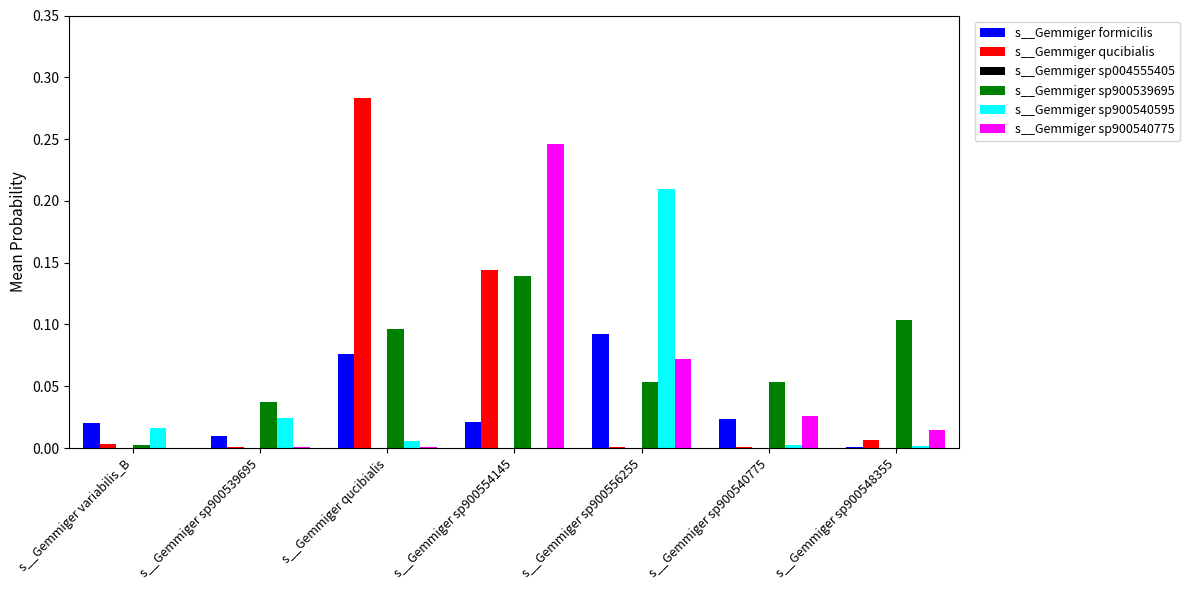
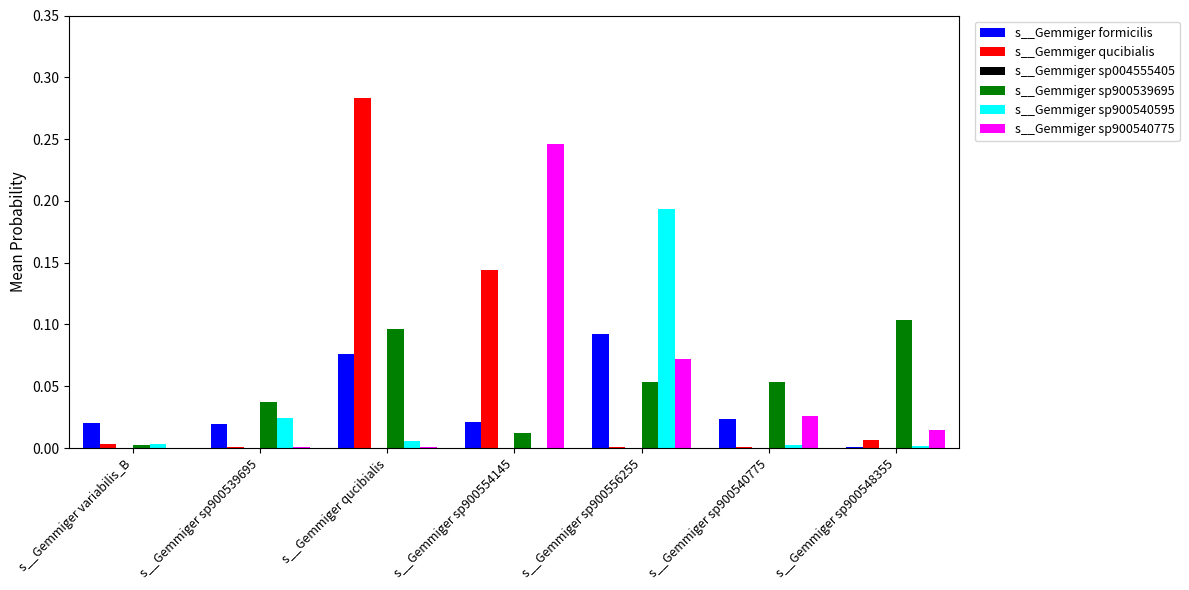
  {
    "s__Gemmiger formicilis": {
      "s__Gemmiger variabilis_B": 0.020,
-     "s__Gemmiger sp900539695": 0.010,
+     "s__Gemmiger sp900539695": 0.020,
      "s__Gemmiger qucibialis": 0.076,
      "s__Gemmiger sp900554145": 0.021,
      "s__Gemmiger sp900556255": 0.092,
      "s__Gemmiger sp900540775": 0.023
    },
    "s__Gemmiger qucibialis": {
      "s__Gemmiger variabilis_B": 0.004,
      "s__Gemmiger qucibialis": 0.283,
      "s__Gemmiger sp900554145": 0.144,
      "s__Gemmiger sp900548355": 0.006
    },
    "s__Gemmiger sp900539695": {
      "s__Gemmiger variabilis_B": 0.003,
      "s__Gemmiger sp900539695": 0.037,
      "s__Gemmiger qucibialis": 0.097,
-     "s__Gemmiger sp900554145": 0.139,
+     "s__Gemmiger sp900554145": 0.013,
      "s__Gemmiger sp900556255": 0.053,
      "s__Gemmiger sp900540775": 0.053,
      "s__Gemmiger sp900548355": 0.103
    },
    "s__Gemmiger sp900540595": {
-     "s__Gemmiger variabilis_B": 0.016,
+     "s__Gemmiger variabilis_B": 0.004,
      "s__Gemmiger sp900539695": 0.024,
      "s__Gemmiger qucibialis": 0.006,
-     "s__Gemmiger sp900556255": 0.210,
+     "s__Gemmiger sp900556255": 0.193,
      "s__Gemmiger sp900540775": 0.002
    },
    "s__Gemmiger sp900540775": {
      "s__Gemmiger sp900554145": 0.246,
      "s__Gemmiger sp900556255": 0.072,
      "s__Gemmiger sp900540775": 0.026,
      "s__Gemmiger sp900548355": 0.015
    }
  }
